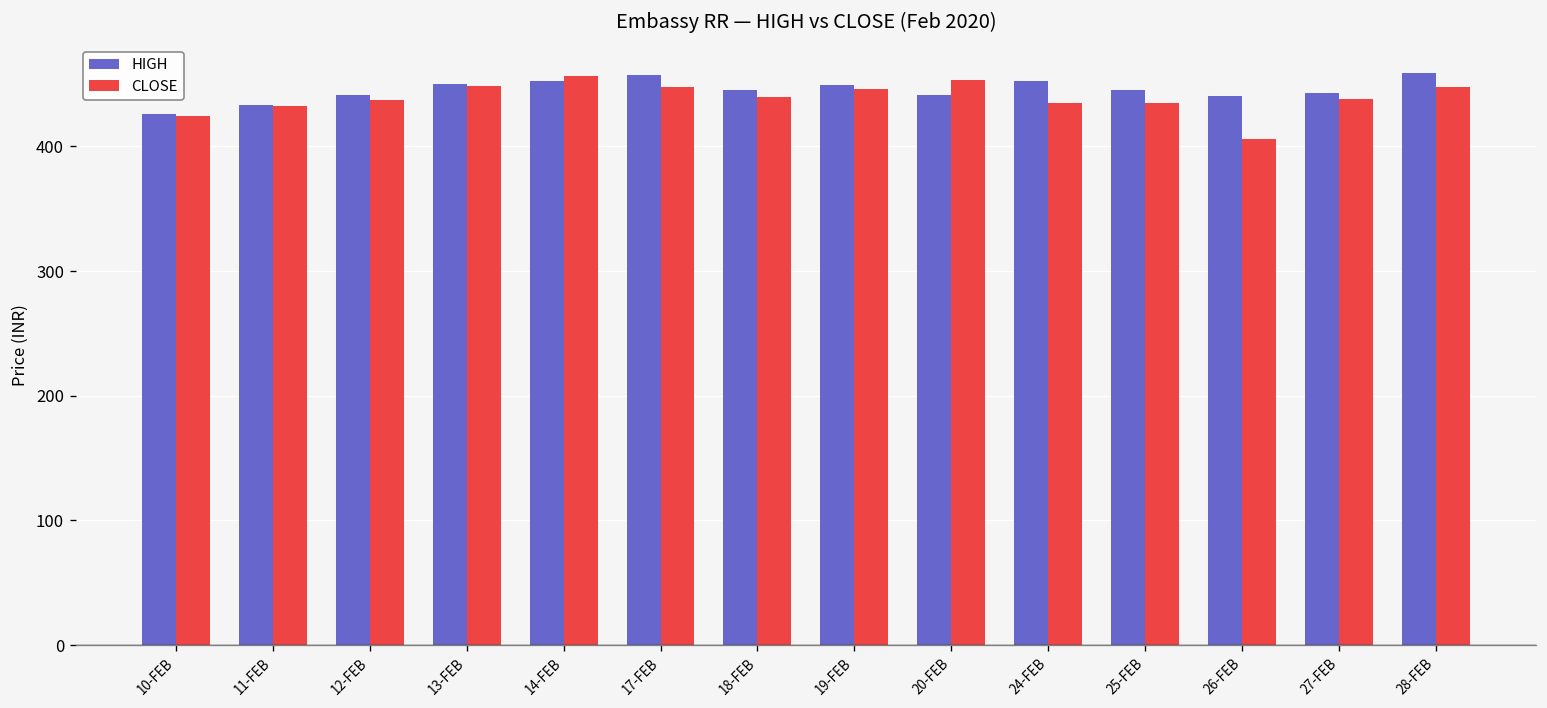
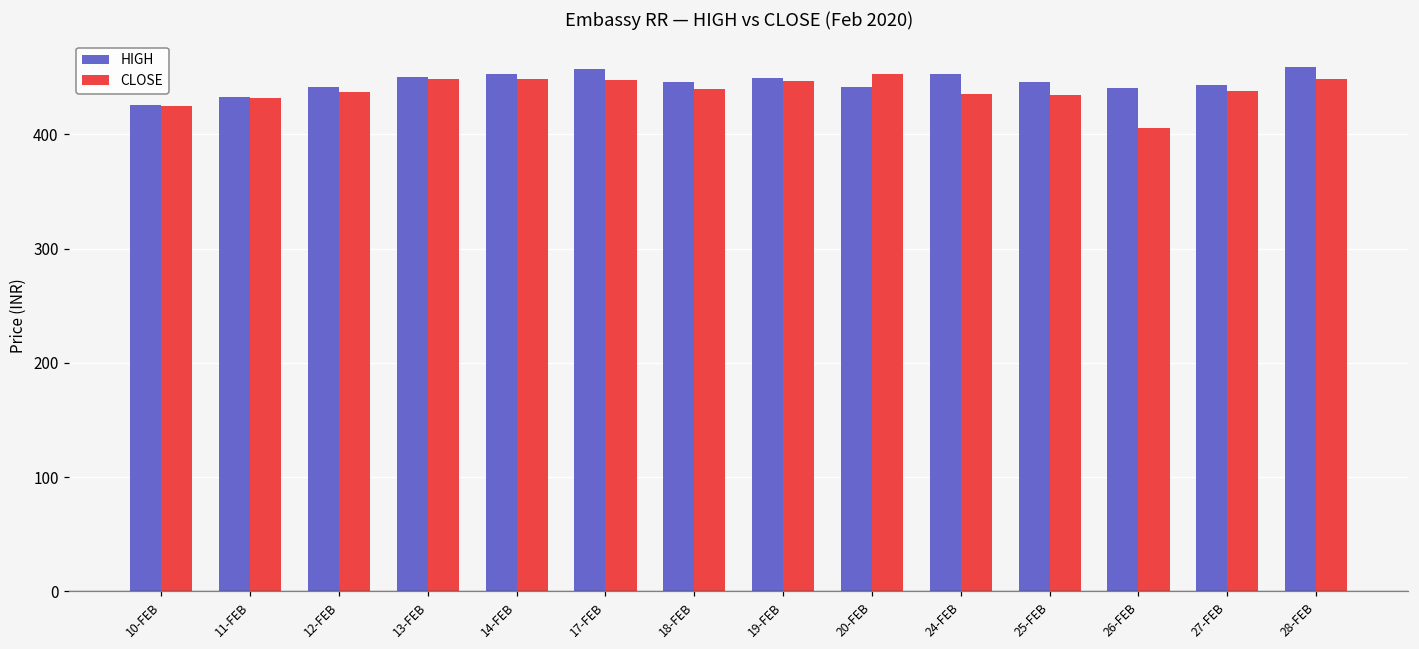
  {
    "HIGH": {
      "10-FEB": 426,
      "11-FEB": 433,
      "12-FEB": 441,
      "13-FEB": 450,
      "14-FEB": 453,
      "17-FEB": 457,
      "18-FEB": 446,
      "19-FEB": 449,
      "20-FEB": 441,
      "24-FEB": 453,
      "25-FEB": 446,
      "26-FEB": 441,
      "27-FEB": 443,
      "28-FEB": 459
    },
    "CLOSE": {
      "10-FEB": 424,
      "11-FEB": 432,
      "12-FEB": 437,
      "13-FEB": 449,
-     "14-FEB": 456,
+     "14-FEB": 448,
      "17-FEB": 447,
      "18-FEB": 439,
      "19-FEB": 446,
      "20-FEB": 453,
      "24-FEB": 435,
      "25-FEB": 435,
      "26-FEB": 406,
      "27-FEB": 438,
      "28-FEB": 448
    }
  }
